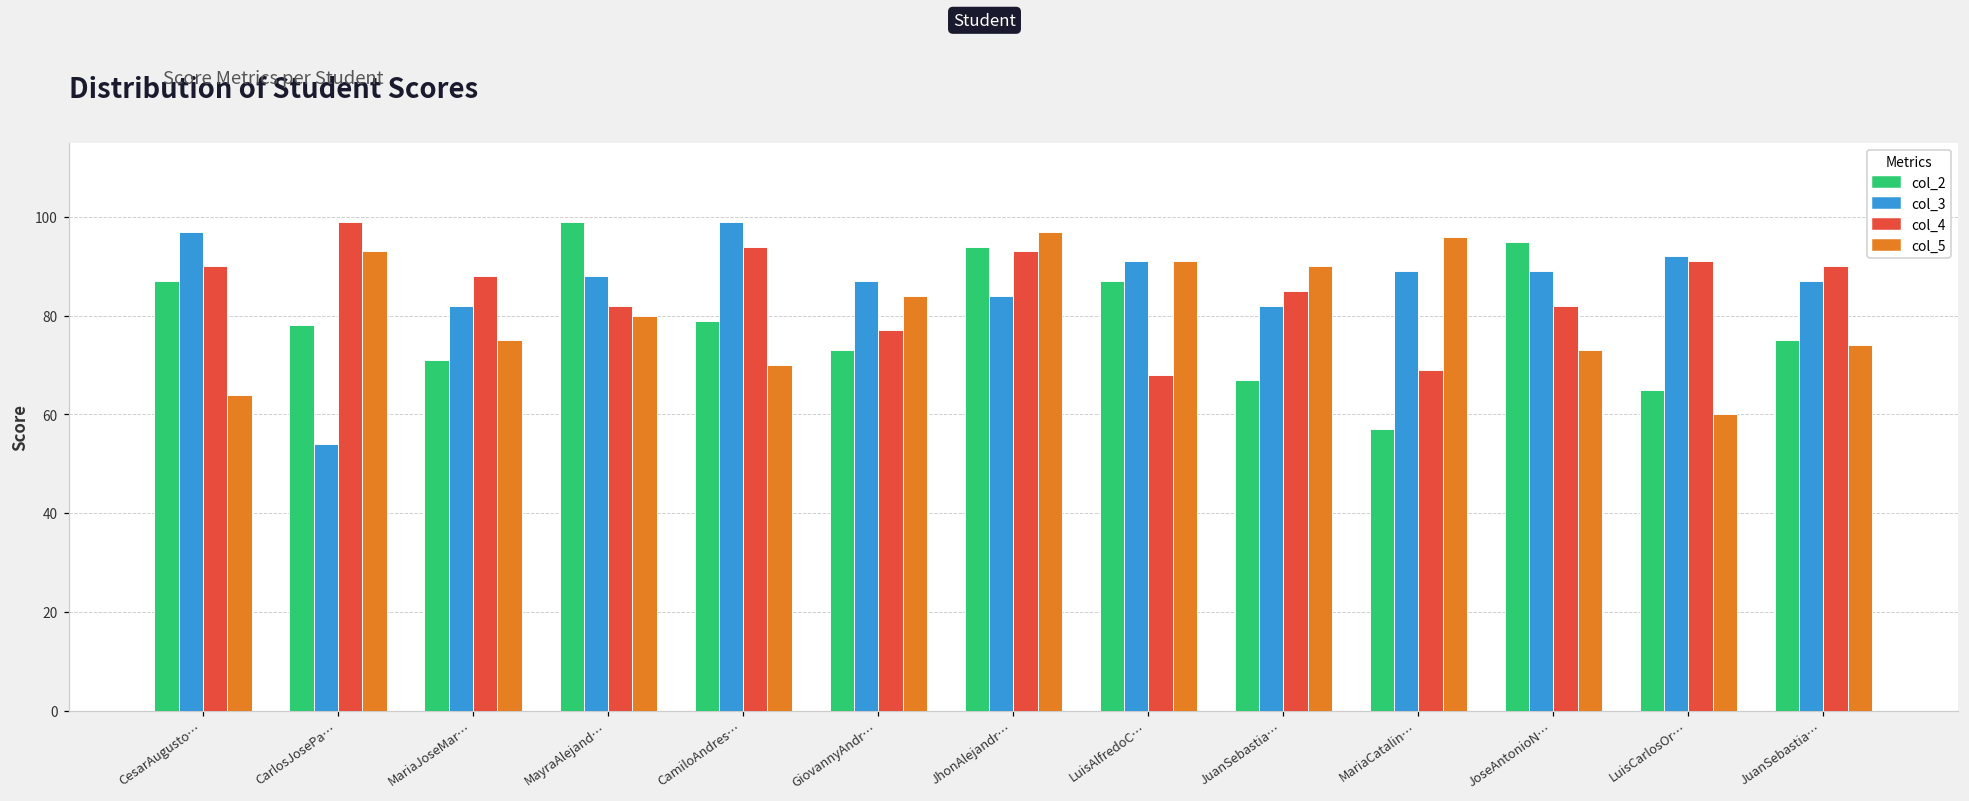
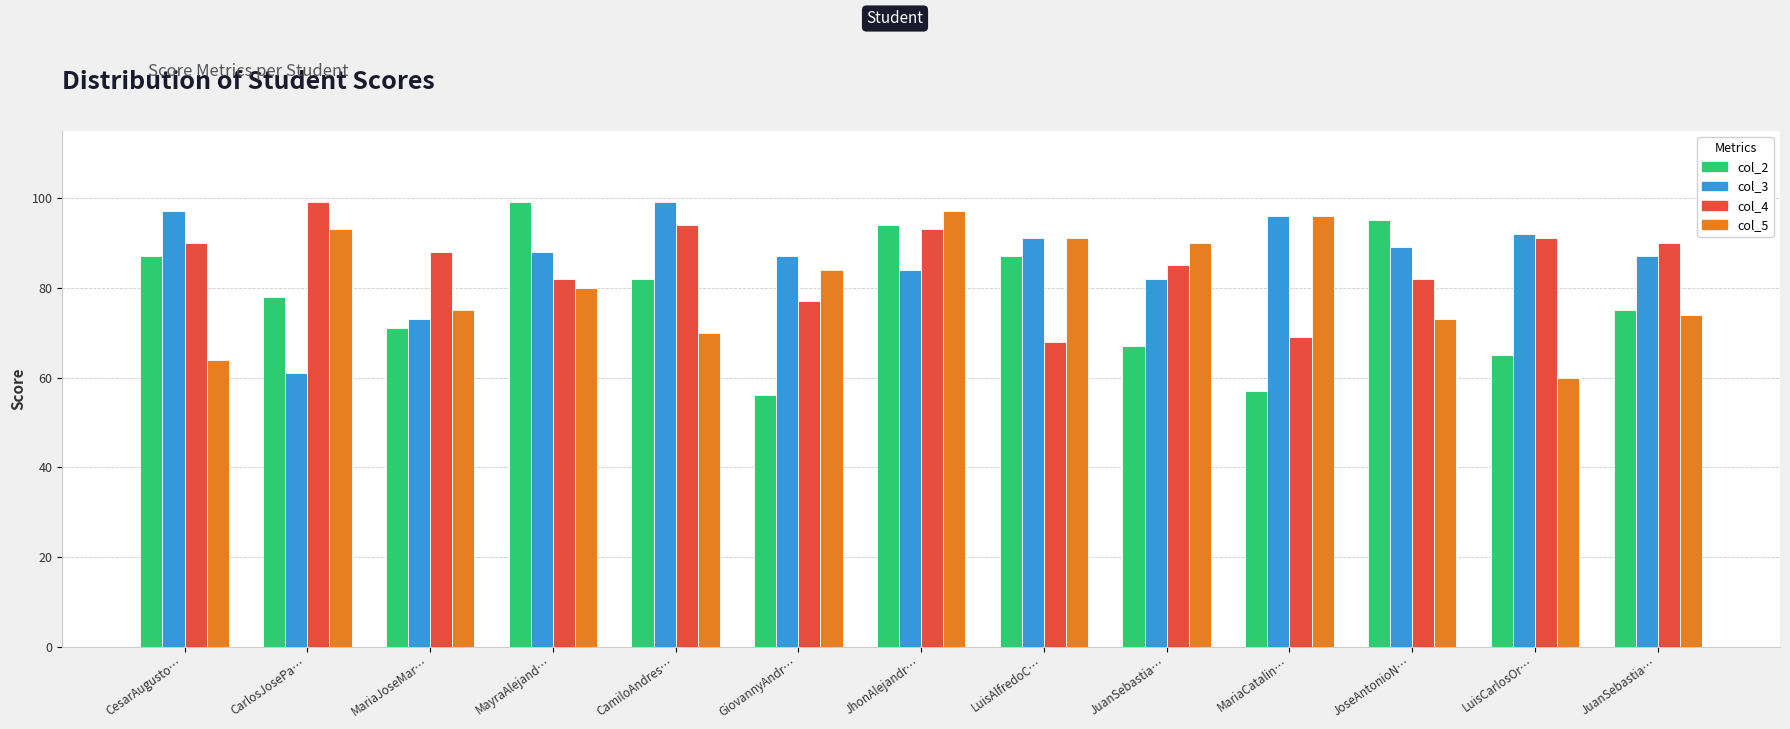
  {
    "col_2": {
      "CesarAugusto…": 87,
      "CarlosJosePa…": 78,
      "MariaJoseMar…": 71,
      "MayraAlejand…": 99,
-     "CamiloAndres…": 79,
-     "GiovannyAndr…": 73,
+     "CamiloAndres…": 82,
+     "GiovannyAndr…": 56,
      "JhonAlejandr…": 94,
      "LuisAlfredoC…": 87,
      "MariaCatalin…": 57,
      "JoseAntonioN…": 95,
      "LuisCarlosOr…": 65
    },
    "col_3": {
      "CesarAugusto…": 97,
-     "CarlosJosePa…": 54,
-     "MariaJoseMar…": 82,
+     "CarlosJosePa…": 61,
+     "MariaJoseMar…": 73,
      "MayraAlejand…": 88,
      "CamiloAndres…": 99,
      "GiovannyAndr…": 87,
      "JhonAlejandr…": 84,
      "LuisAlfredoC…": 91,
-     "MariaCatalin…": 89,
+     "MariaCatalin…": 96,
      "JoseAntonioN…": 89,
      "LuisCarlosOr…": 92
    }
  }
